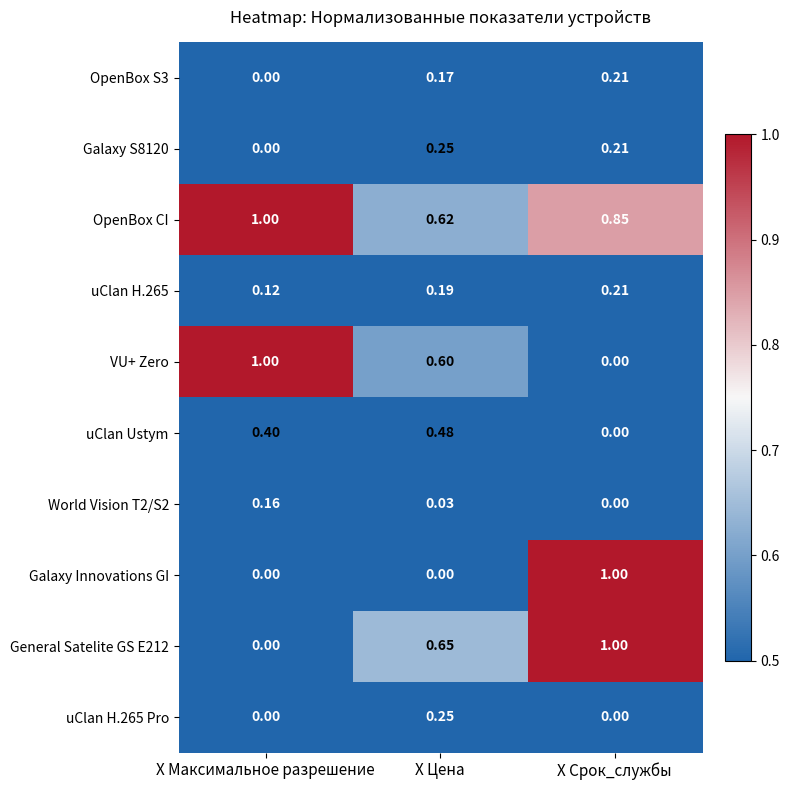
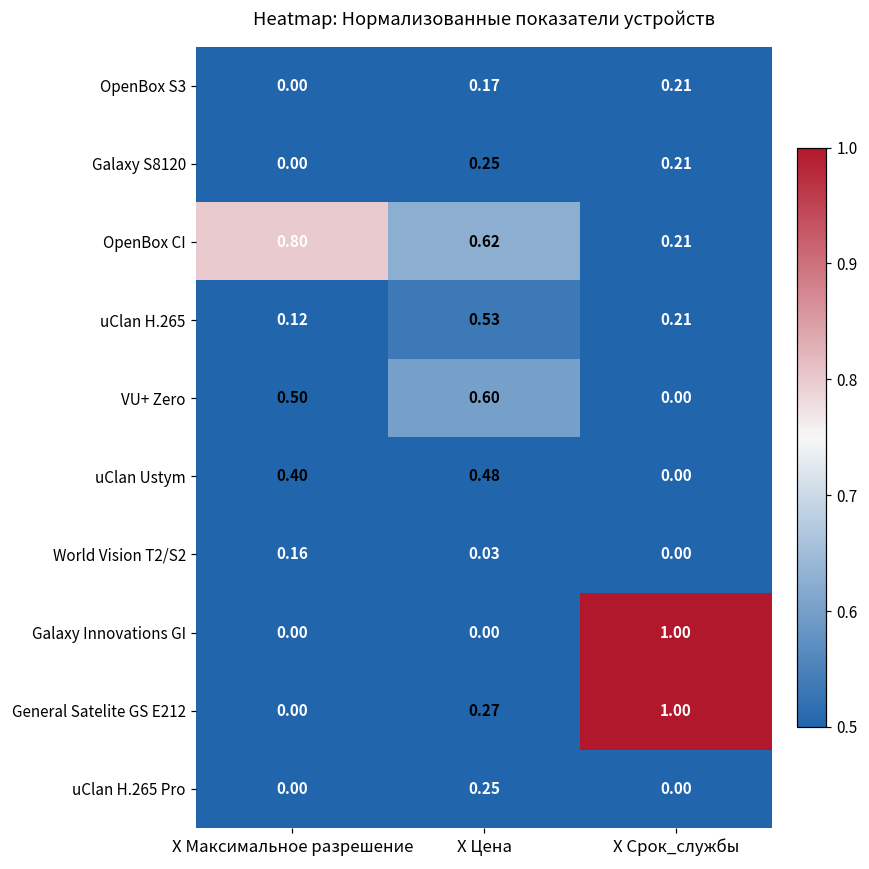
  {
    "OpenBox S3": {
      "Х Максимальное разрешение": 0.00,
      "Х Цена": 0.17,
      "Х Срок_службы": 0.21
    },
    "Galaxy S8120": {
      "Х Максимальное разрешение": 0.00,
      "Х Цена": 0.25,
      "Х Срок_службы": 0.21
    },
    "OpenBox CI": {
-     "Х Максимальное разрешение": 1.00,
+     "Х Максимальное разрешение": 0.80,
      "Х Цена": 0.62,
-     "Х Срок_службы": 0.85
+     "Х Срок_службы": 0.21
    },
    "uClan H.265": {
      "Х Максимальное разрешение": 0.12,
-     "Х Цена": 0.19,
+     "Х Цена": 0.53,
      "Х Срок_службы": 0.21
    },
    "VU+ Zero": {
-     "Х Максимальное разрешение": 1.00,
+     "Х Максимальное разрешение": 0.50,
      "Х Цена": 0.60,
      "Х Срок_службы": 0.00
    },
    "uClan Ustym": {
      "Х Максимальное разрешение": 0.40,
      "Х Цена": 0.48,
      "Х Срок_службы": 0.00
    },
    "World Vision T2/S2": {
      "Х Максимальное разрешение": 0.16,
      "Х Цена": 0.03,
      "Х Срок_службы": 0.00
    },
    "Galaxy Innovations GI": {
      "Х Максимальное разрешение": 0.00,
      "Х Цена": 0.00,
      "Х Срок_службы": 1.00
    },
    "General Satelite GS E212": {
      "Х Максимальное разрешение": 0.00,
-     "Х Цена": 0.65,
+     "Х Цена": 0.27,
      "Х Срок_службы": 1.00
    },
    "uClan H.265 Pro": {
      "Х Максимальное разрешение": 0.00,
      "Х Цена": 0.25,
      "Х Срок_службы": 0.00
    }
  }
